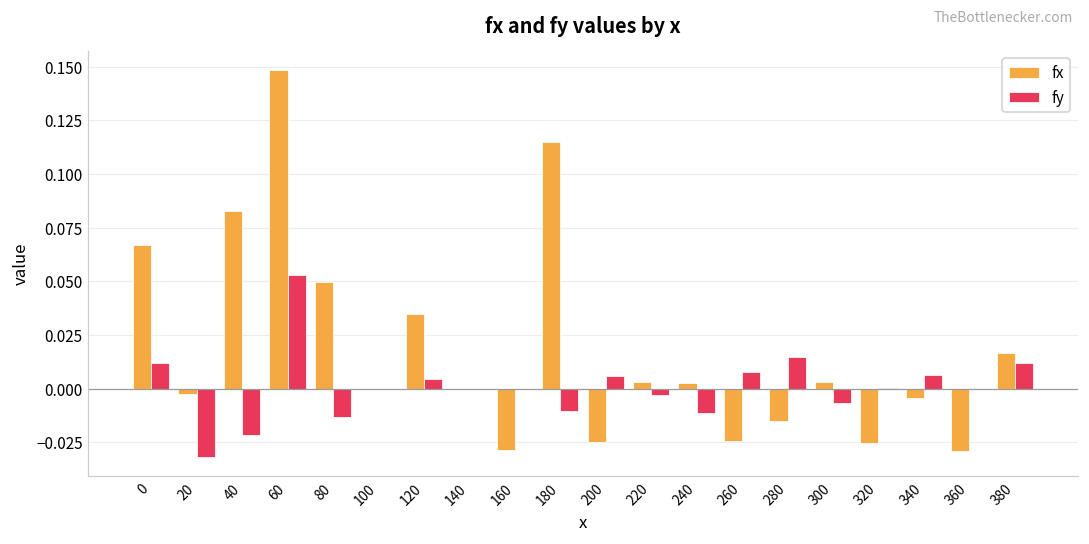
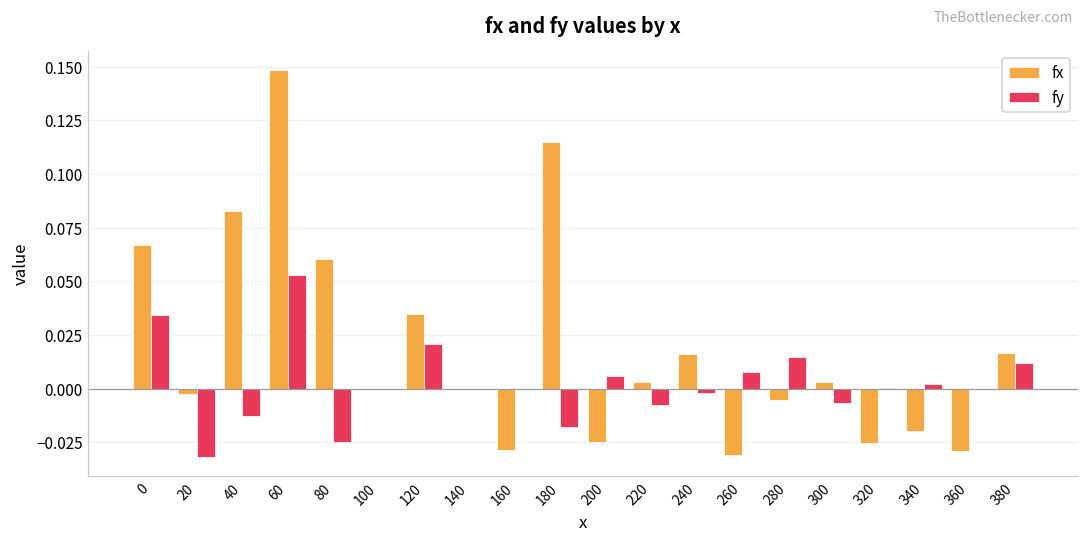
  {
    "fx": {
      "0": 0.067,
      "20": -0.002,
      "40": 0.083,
      "60": 0.148,
-     "80": 0.050,
+     "80": 0.060,
      "120": 0.035,
      "160": -0.029,
      "180": 0.115,
      "200": -0.025,
      "220": 0.003,
-     "240": 0.002,
-     "260": -0.025,
-     "280": -0.015,
+     "240": 0.016,
+     "260": -0.031,
+     "280": -0.005,
      "300": 0.003,
      "320": -0.025,
-     "340": -0.005,
+     "340": -0.020,
      "360": -0.029,
      "380": 0.017
    },
    "fy": {
-     "0": 0.012,
+     "0": 0.034,
      "20": -0.032,
-     "40": -0.022,
+     "40": -0.013,
      "60": 0.053,
-     "80": -0.013,
-     "120": 0.004,
-     "180": -0.010,
+     "80": -0.025,
+     "120": 0.021,
+     "180": -0.018,
      "200": 0.006,
-     "220": -0.003,
-     "240": -0.012,
+     "220": -0.008,
+     "240": -0.002,
      "260": 0.008,
      "280": 0.015,
      "300": -0.007,
-     "340": 0.006,
+     "340": 0.002,
      "380": 0.012
    }
  }
